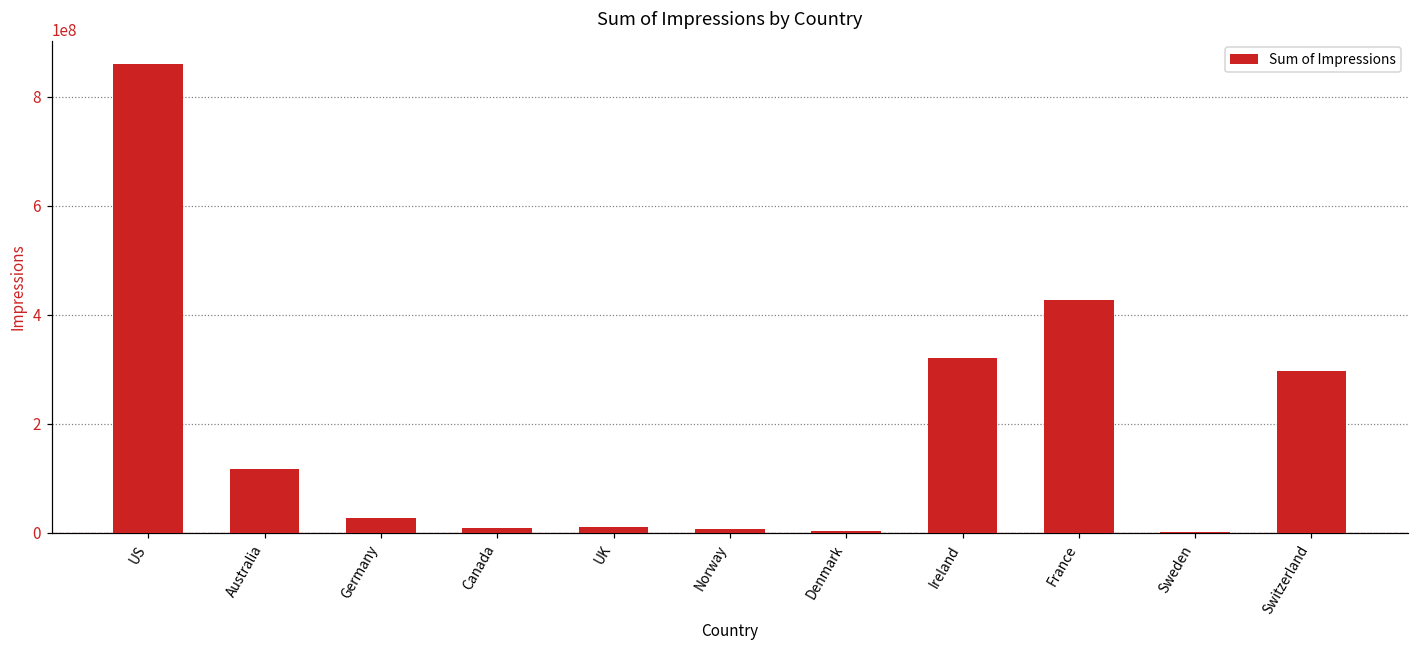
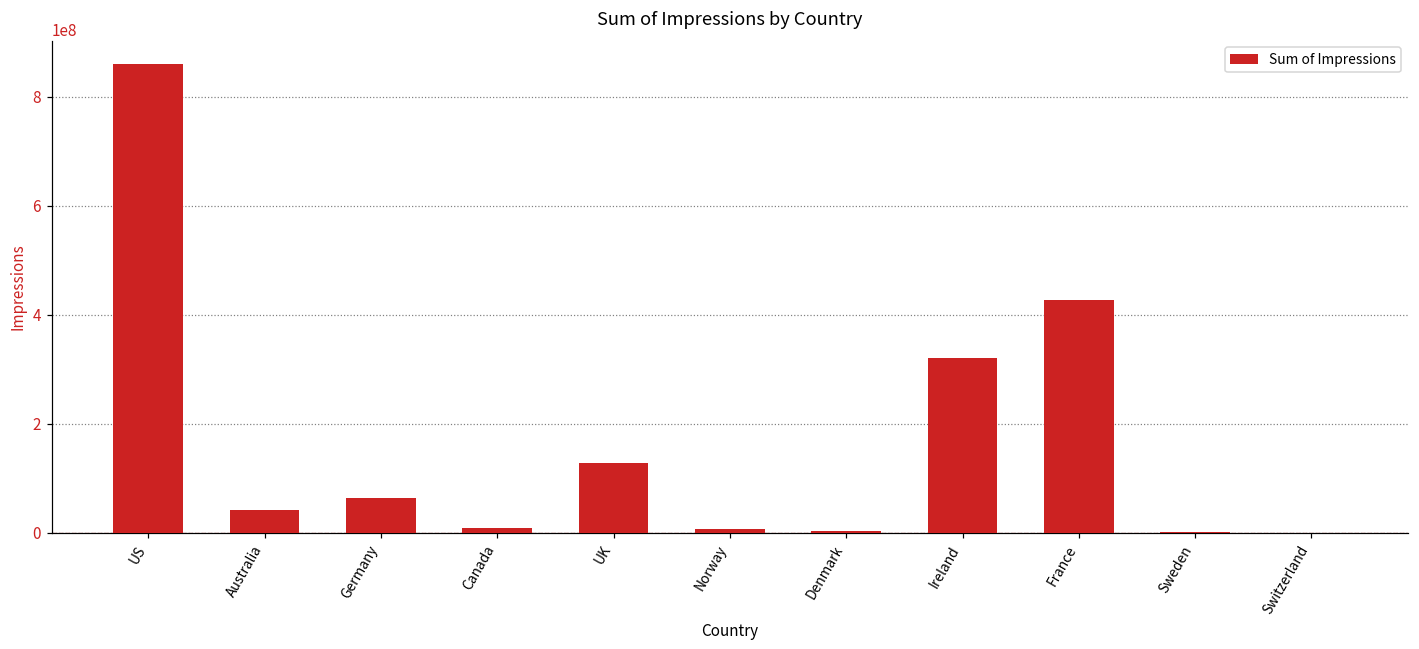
  {
    "US": 860000000,
-   "Australia": 120000000,
-   "Germany": 30000000,
+   "Australia": 40000000,
+   "Germany": 60000000,
    "Canada": 10000000,
-   "UK": 10000000,
+   "UK": 130000000,
    "Norway": 10000000,
    "Ireland": 320000000,
    "France": 430000000,
-   "Switzerland": 300000000
+   "Switzerland": 0
  }
